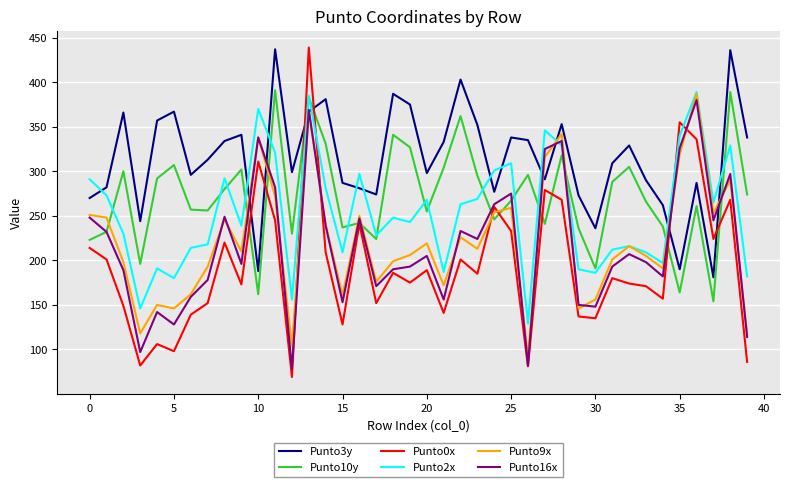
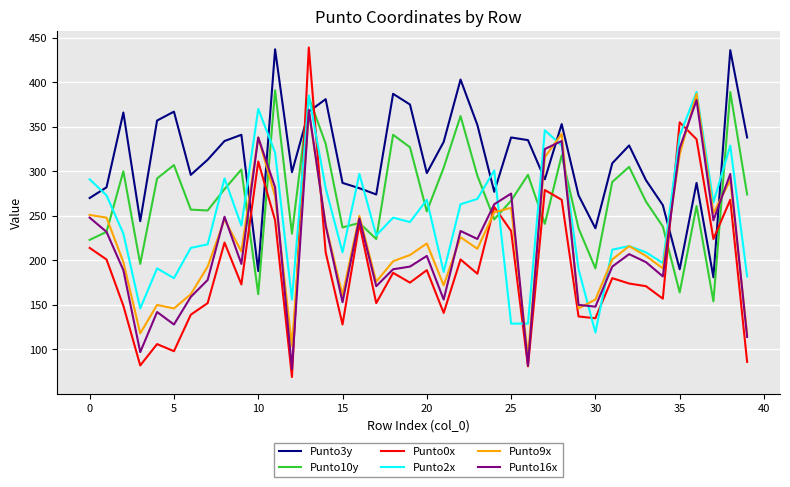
  {
    "Punto3y": {
      "0": 270,
      "5": 370,
      "10": 190,
      "15": 290,
      "20": 300,
      "25": 340,
      "30": 240,
      "35": 190
    },
    "Punto10y": {
      "0": 220,
      "5": 310,
      "10": 160,
      "15": 240,
      "20": 260,
      "25": 270,
      "30": 190,
      "35": 160
    },
    "Punto0x": {
      "0": 210,
      "5": 100,
      "10": 310,
      "15": 130,
      "20": 190,
      "25": 230,
      "30": 140,
      "35": 360
    },
    "Punto2x": {
      "0": 290,
      "5": 180,
      "10": 370,
      "15": 210,
      "20": 270,
-     "25": 310,
-     "30": 190,
+     "25": 130,
+     "30": 120,
      "35": 340
    },
    "Punto9x": {
      "0": 250,
      "5": 150,
      "15": 160,
      "20": 220,
      "25": 260,
      "30": 160,
      "35": 320
    },
    "Punto16x": {
      "0": 250,
      "5": 130,
      "15": 150,
      "20": 210,
      "25": 280,
      "30": 150,
      "35": 330
    }
  }
